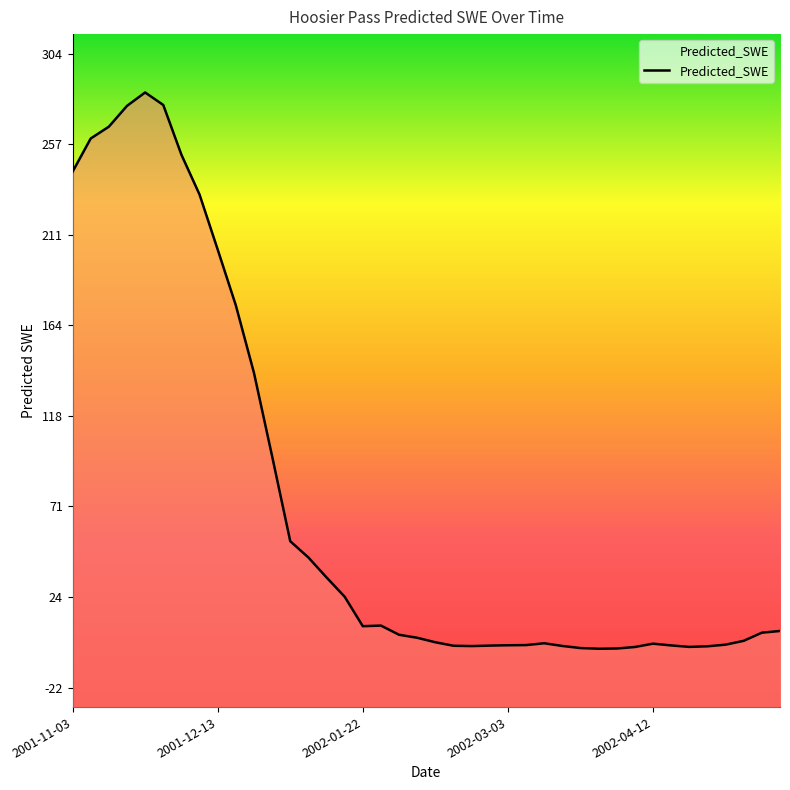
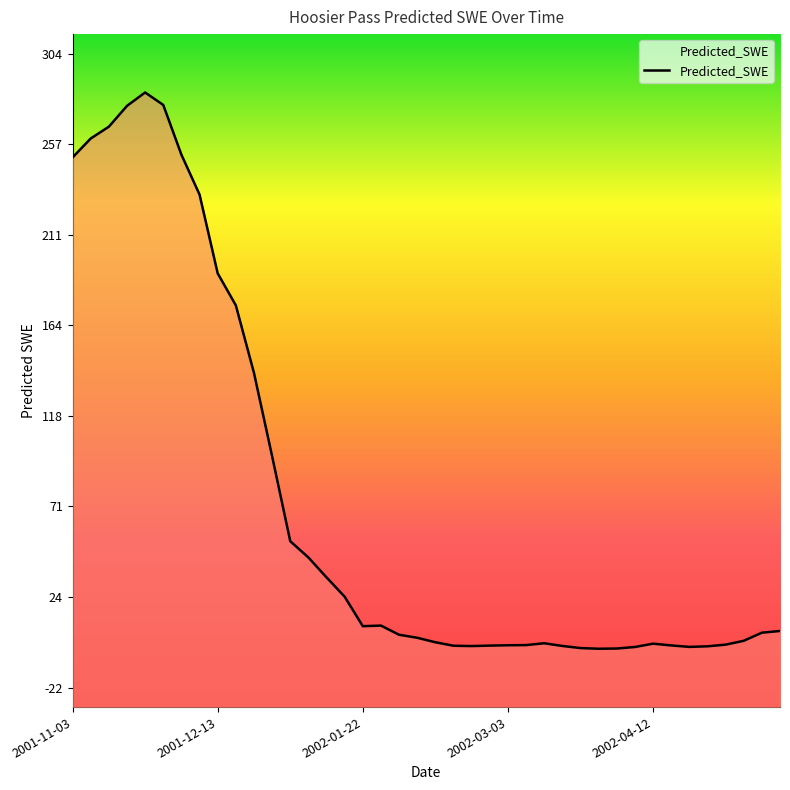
  {
-   "2001-11-03": 243,
-   "2001-12-13": 203,
+   "2001-11-03": 250,
+   "2001-12-13": 191,
    "2002-01-22": 9,
    "2002-03-03": 0,
    "2002-04-12": 0
  }
